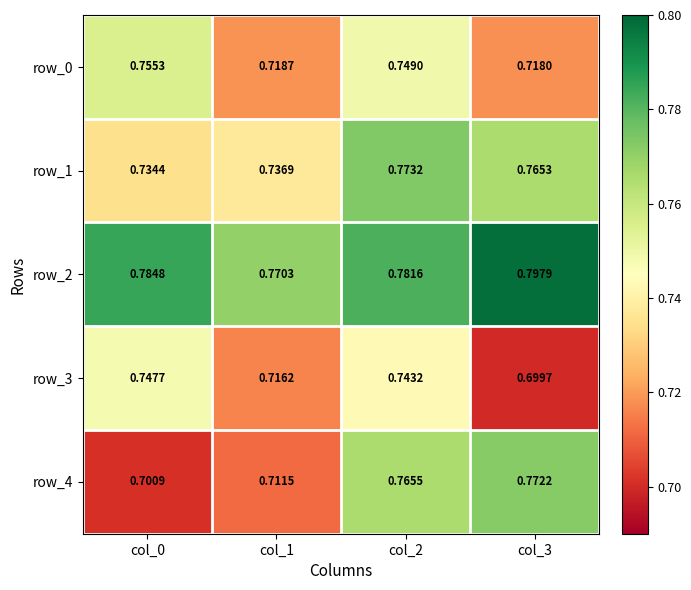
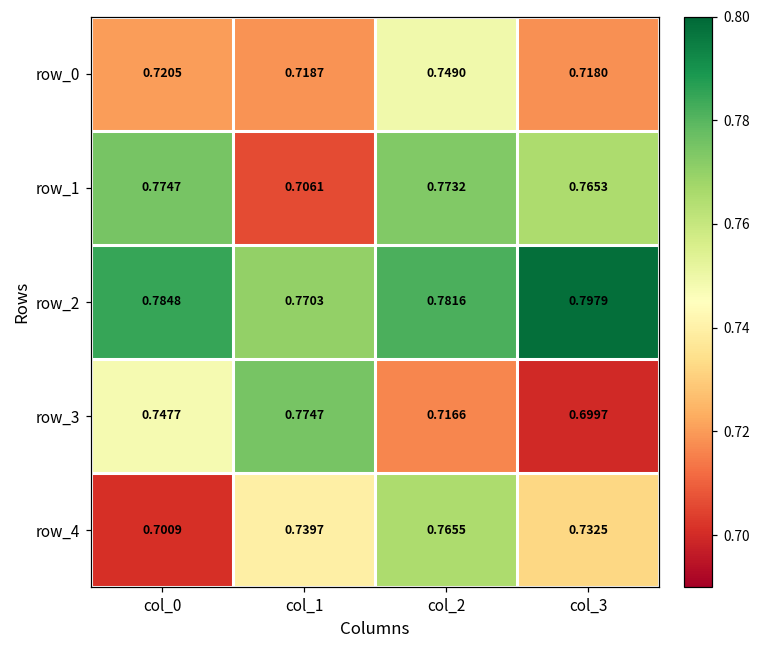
  {
    "row_0": {
-     "col_0": 0.7553,
+     "col_0": 0.7205,
      "col_1": 0.7187,
      "col_2": 0.7490,
      "col_3": 0.7180
    },
    "row_1": {
-     "col_0": 0.7344,
-     "col_1": 0.7369,
+     "col_0": 0.7747,
+     "col_1": 0.7061,
      "col_2": 0.7732,
      "col_3": 0.7653
    },
    "row_2": {
      "col_0": 0.7848,
      "col_1": 0.7703,
      "col_2": 0.7816,
      "col_3": 0.7979
    },
    "row_3": {
      "col_0": 0.7477,
-     "col_1": 0.7162,
-     "col_2": 0.7432,
+     "col_1": 0.7747,
+     "col_2": 0.7166,
      "col_3": 0.6997
    },
    "row_4": {
      "col_0": 0.7009,
-     "col_1": 0.7115,
+     "col_1": 0.7397,
      "col_2": 0.7655,
-     "col_3": 0.7722
+     "col_3": 0.7325
    }
  }
